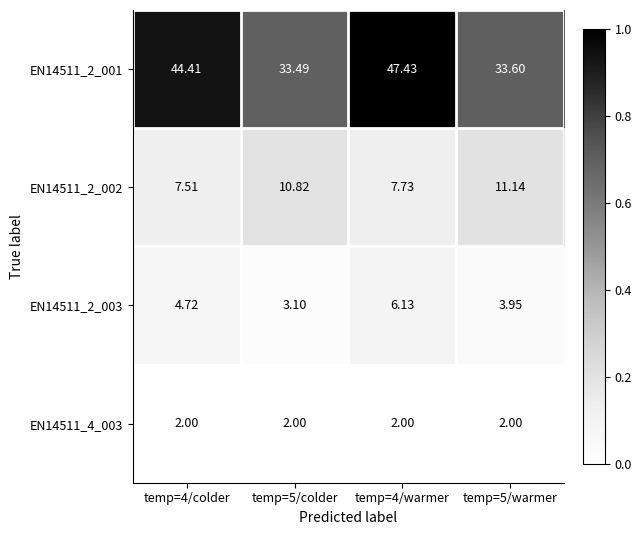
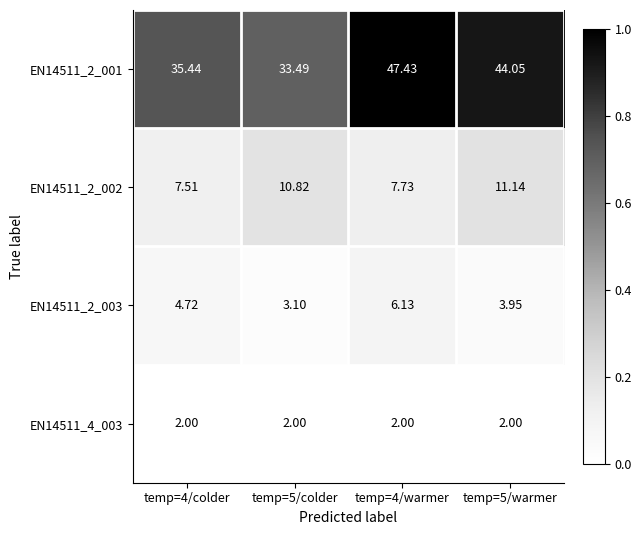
  {
    "EN14511_2_001": {
-     "temp=4/colder": 44.41,
+     "temp=4/colder": 35.44,
      "temp=5/colder": 33.49,
      "temp=4/warmer": 47.43,
-     "temp=5/warmer": 33.60
+     "temp=5/warmer": 44.05
    },
    "EN14511_2_002": {
      "temp=4/colder": 7.51,
      "temp=5/colder": 10.82,
      "temp=4/warmer": 7.73,
      "temp=5/warmer": 11.14
    },
    "EN14511_2_003": {
      "temp=4/colder": 4.72,
      "temp=5/colder": 3.10,
      "temp=4/warmer": 6.13,
      "temp=5/warmer": 3.95
    },
    "EN14511_4_003": {
      "temp=4/colder": 2.00,
      "temp=5/colder": 2.00,
      "temp=4/warmer": 2.00,
      "temp=5/warmer": 2.00
    }
  }
